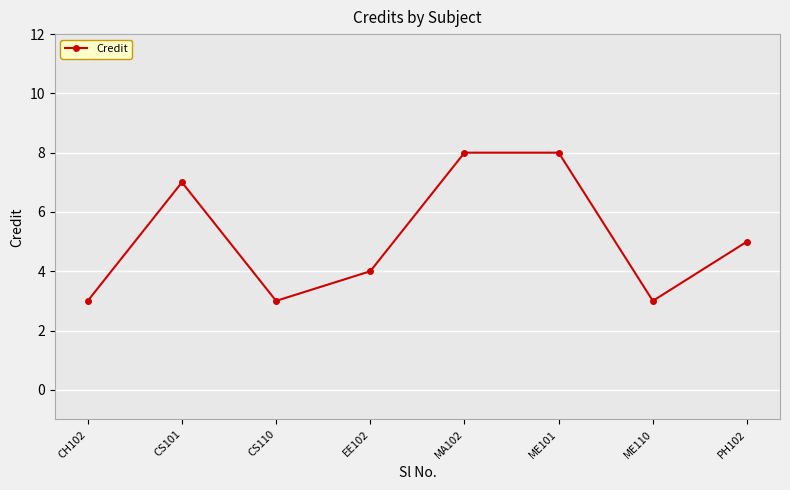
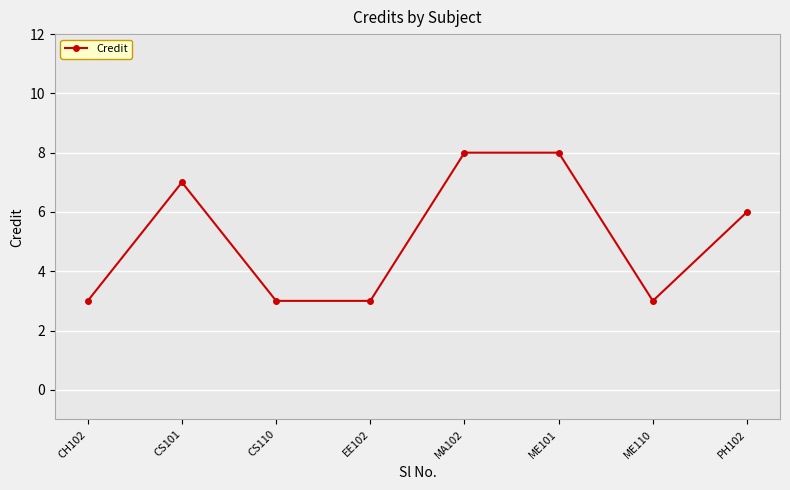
  {
    "CH102": 3,
    "CS101": 7,
    "CS110": 3,
-   "EE102": 4,
+   "EE102": 3,
    "MA102": 8,
    "ME101": 8,
    "ME110": 3,
-   "PH102": 5
+   "PH102": 6
  }
